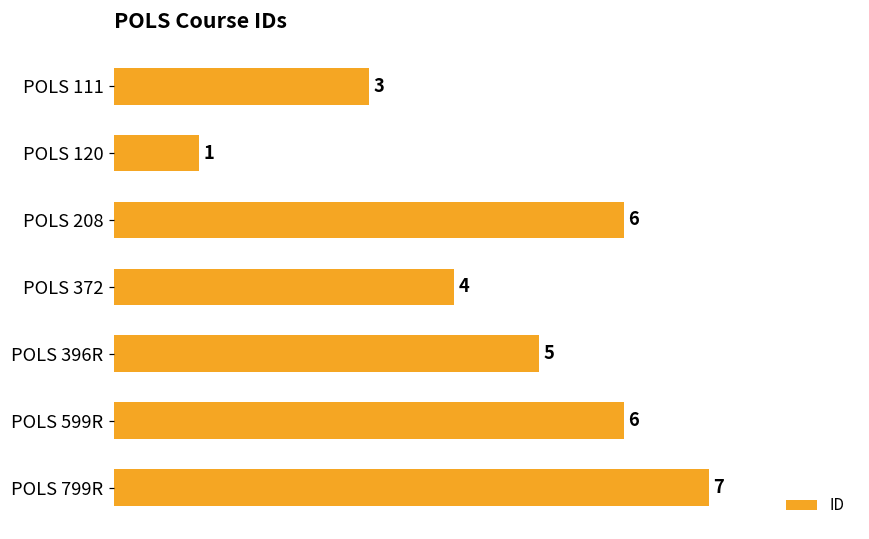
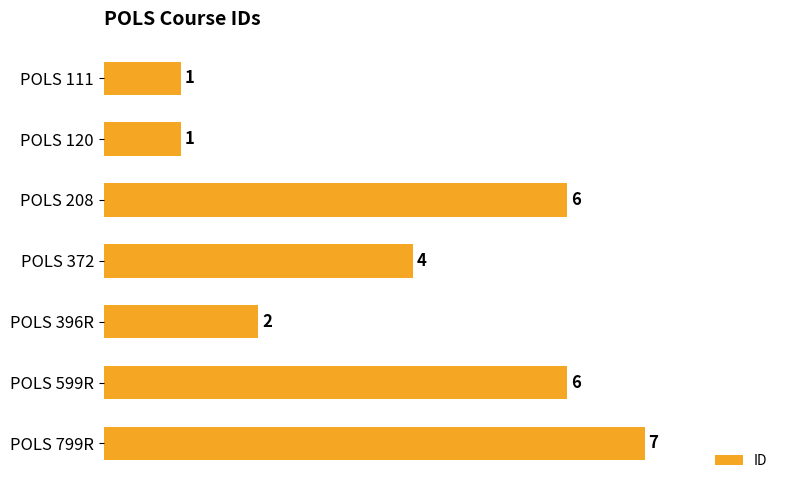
  {
-   "POLS 111": 3,
+   "POLS 111": 1,
    "POLS 120": 1,
    "POLS 208": 6,
    "POLS 372": 4,
-   "POLS 396R": 5,
+   "POLS 396R": 2,
    "POLS 599R": 6,
    "POLS 799R": 7
  }
